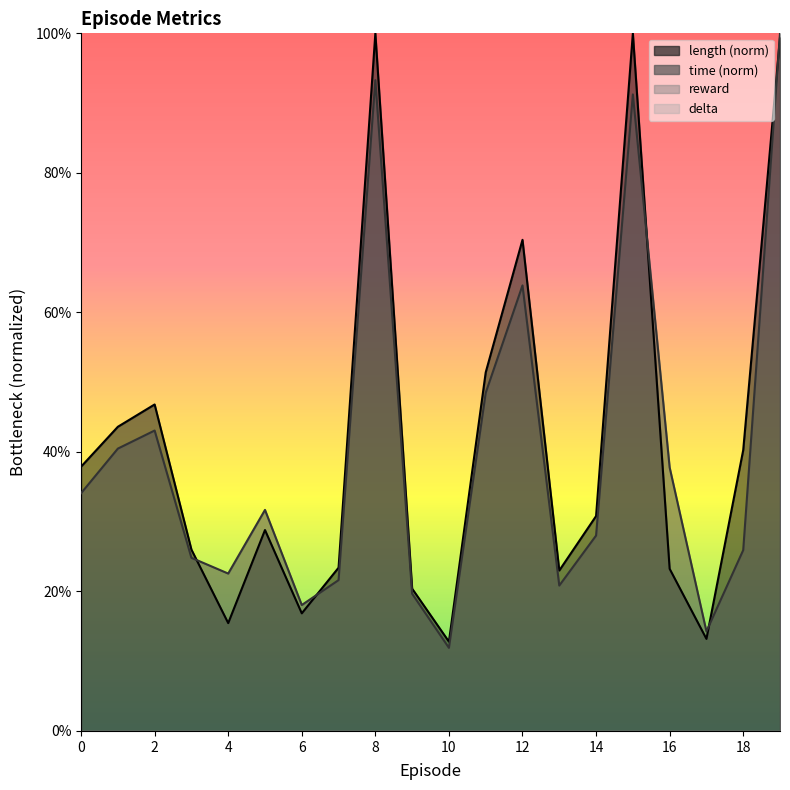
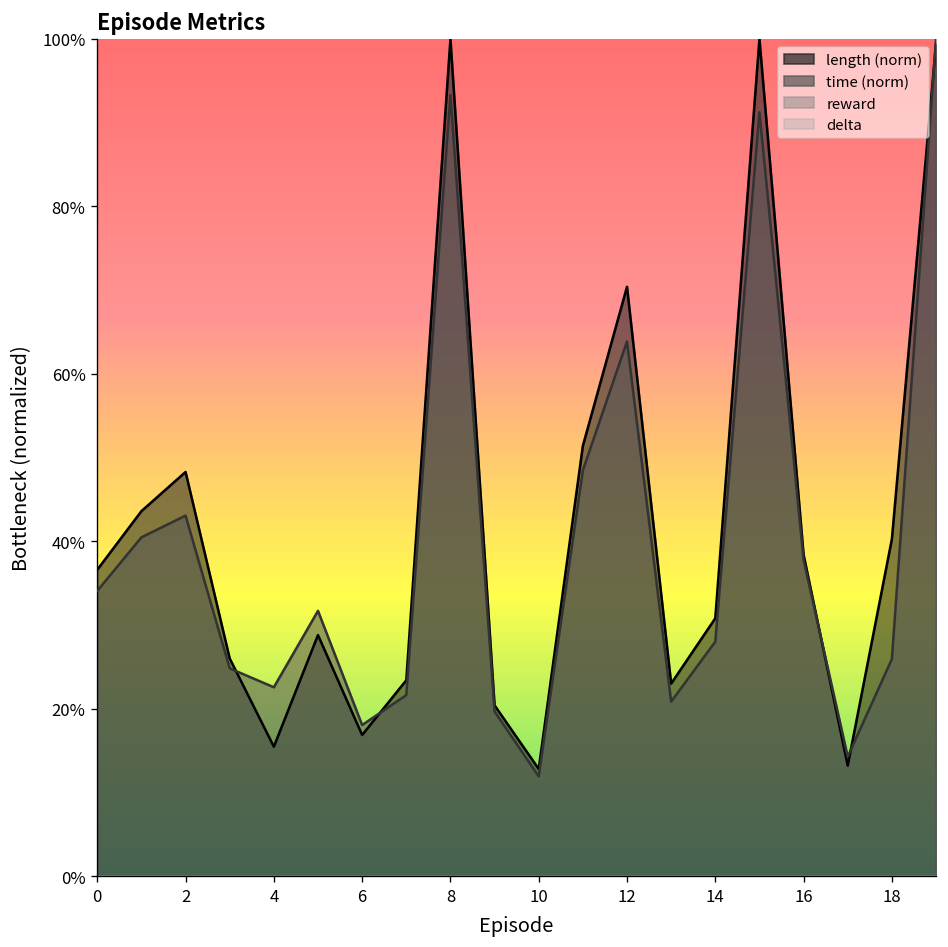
  {
    "length (norm)": {
-     "0": "38%",
-     "2": "47%",
+     "0": "37%",
+     "2": "48%",
      "4": "15%",
      "6": "17%",
      "8": "100%",
      "10": "13%",
      "12": "70%",
      "14": "31%",
-     "16": "23%",
+     "16": "38%",
      "18": "40%"
    }
  }
